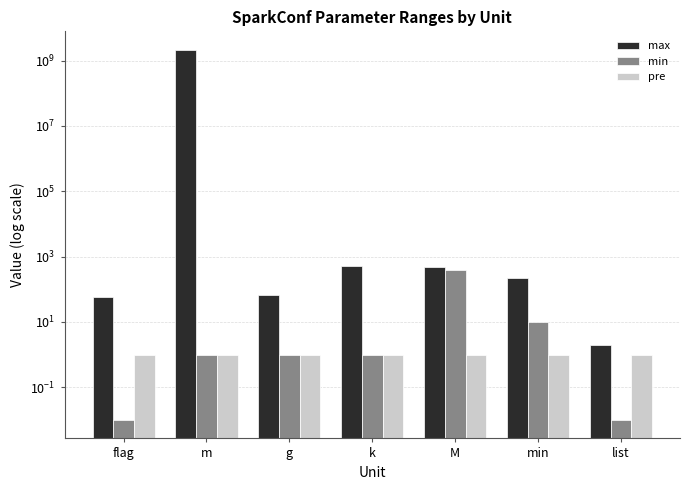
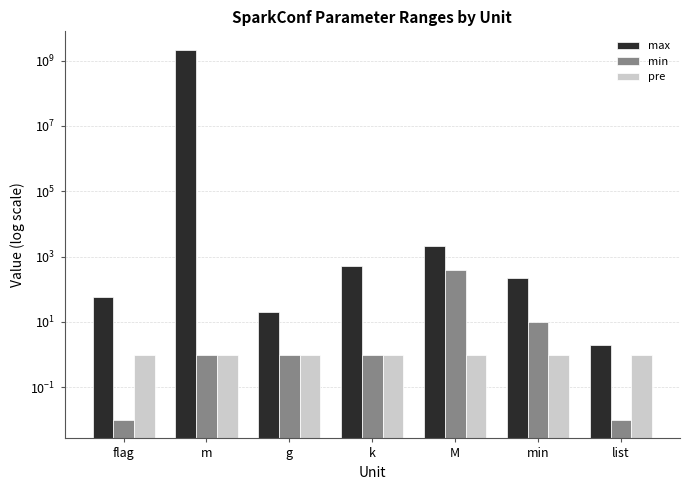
  {
    "max": {
      "flag": 60,
      "m": 2000000000,
-     "g": 70,
+     "g": 20,
      "k": 500,
-     "M": 500,
+     "M": 2000,
      "min": 200,
      "list": 2
    },
    "min": {
      "flag": 0.010,
      "m": 1,
      "g": 1,
      "k": 1,
      "M": 400,
      "min": 10,
      "list": 0.010
    },
    "pre": {
      "flag": 1,
      "m": 1,
      "g": 1,
      "k": 1,
      "M": 1,
      "min": 1,
      "list": 1
    }
  }
